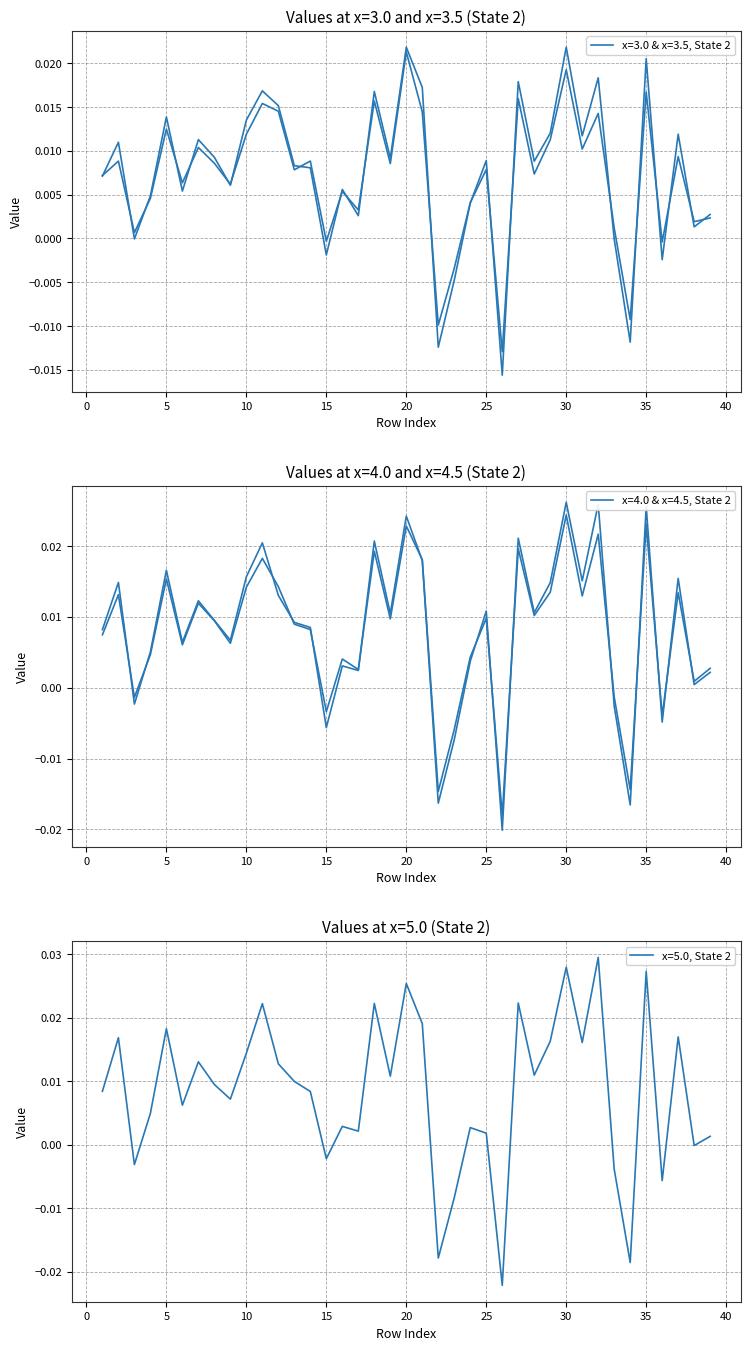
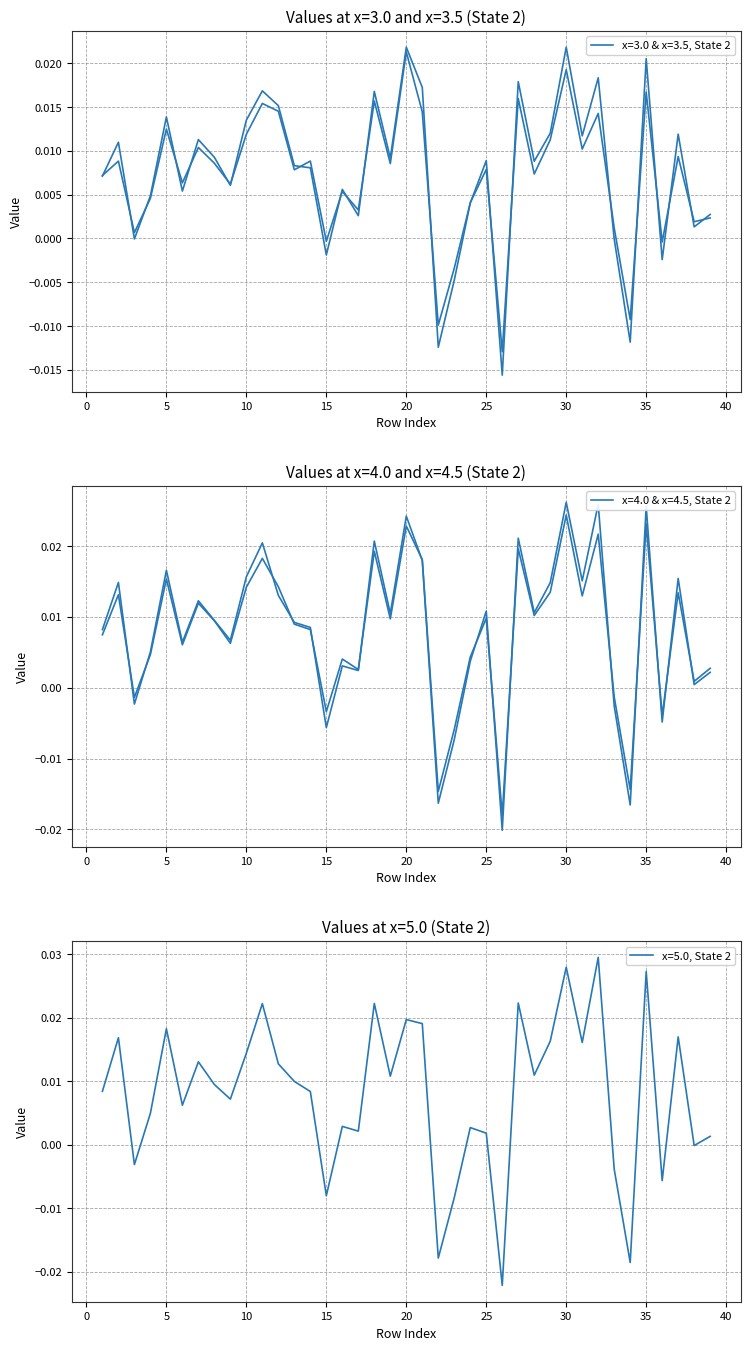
  {
    "Values at x=5.0 (State 2)": {
      "5": 0.018,
      "10": 0.014,
-     "15": -0.002,
-     "20": 0.025,
+     "15": -0.008,
+     "20": 0.020,
      "25": 0.002,
      "30": 0.028,
      "35": 0.027
    }
  }
